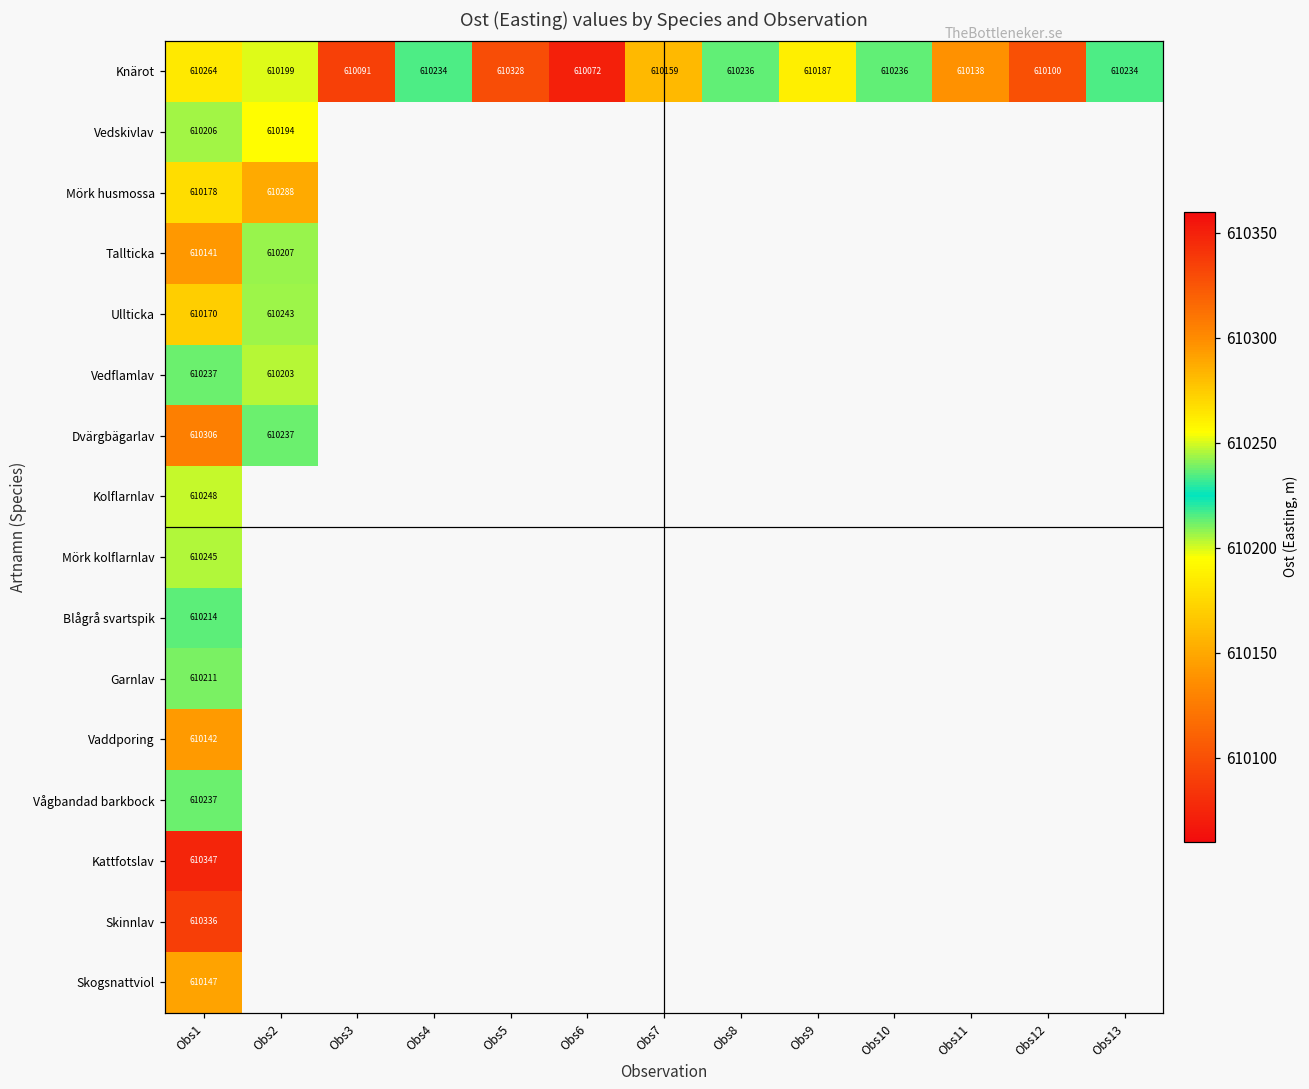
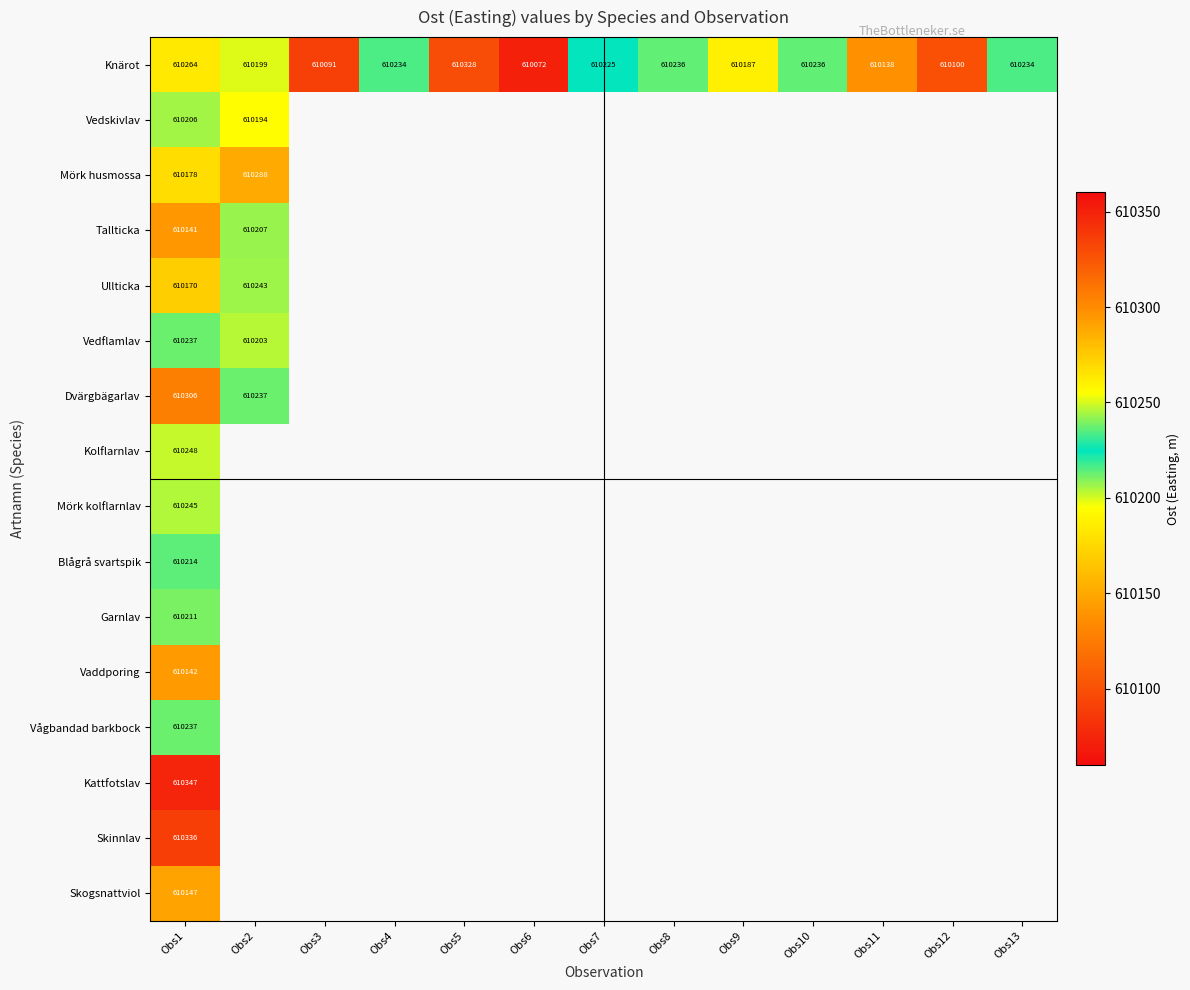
  {
    "Knärot": {
      "Obs1": 610264,
      "Obs2": 610199,
      "Obs3": 610091,
      "Obs4": 610234,
      "Obs5": 610328,
      "Obs6": 610072,
-     "Obs7": 610159,
+     "Obs7": 610225,
      "Obs8": 610236,
      "Obs9": 610187,
      "Obs10": 610236,
      "Obs11": 610138,
      "Obs12": 610100,
      "Obs13": 610234
    },
    "Vedskivlav": {
      "Obs1": 610206,
      "Obs2": 610194
    },
    "Mörk husmossa": {
      "Obs1": 610178,
      "Obs2": 610288
    },
    "Tallticka": {
      "Obs1": 610141,
      "Obs2": 610207
    },
    "Ullticka": {
      "Obs1": 610170,
      "Obs2": 610243
    },
    "Vedflamlav": {
      "Obs1": 610237,
      "Obs2": 610203
    },
    "Dvärgbägarlav": {
      "Obs1": 610306,
      "Obs2": 610237
    },
    "Kolflarnlav": {
      "Obs1": 610248
    },
    "Mörk kolflarnlav": {
      "Obs1": 610245
    },
    "Blågrå svartspik": {
      "Obs1": 610214
    },
    "Garnlav": {
      "Obs1": 610211
    },
    "Vaddporing": {
      "Obs1": 610142
    },
    "Vågbandad barkbock": {
      "Obs1": 610237
    },
    "Kattfotslav": {
      "Obs1": 610347
    },
    "Skinnlav": {
      "Obs1": 610336
    },
    "Skogsnattviol": {
      "Obs1": 610147
    }
  }
